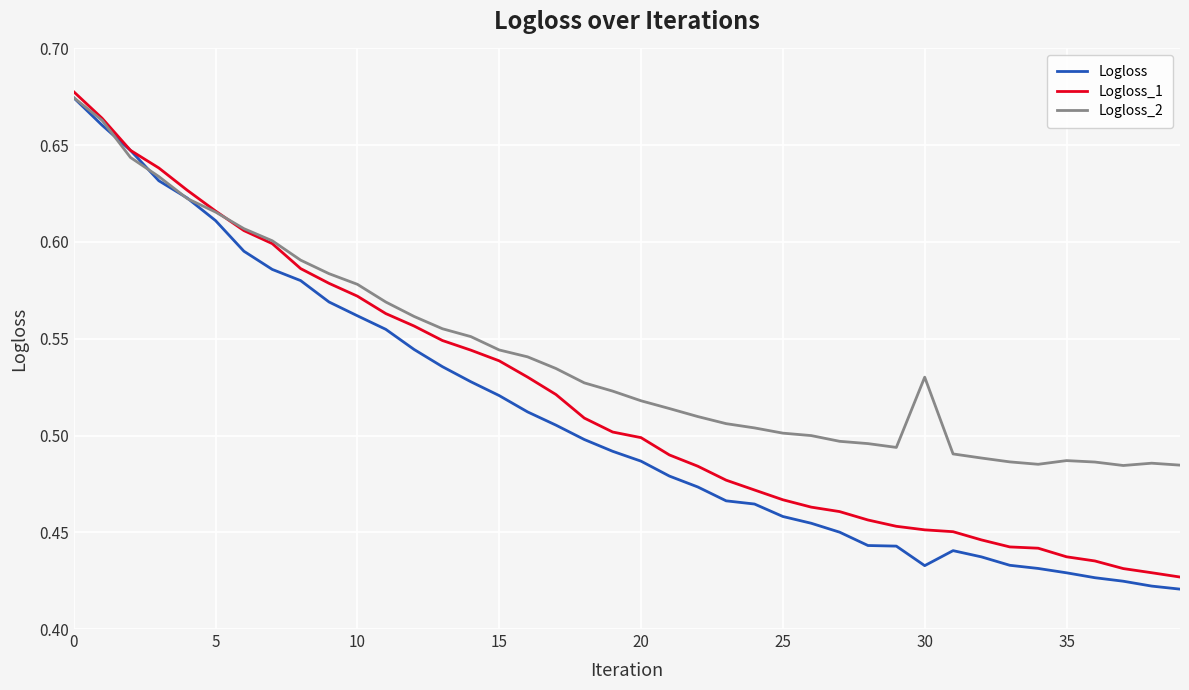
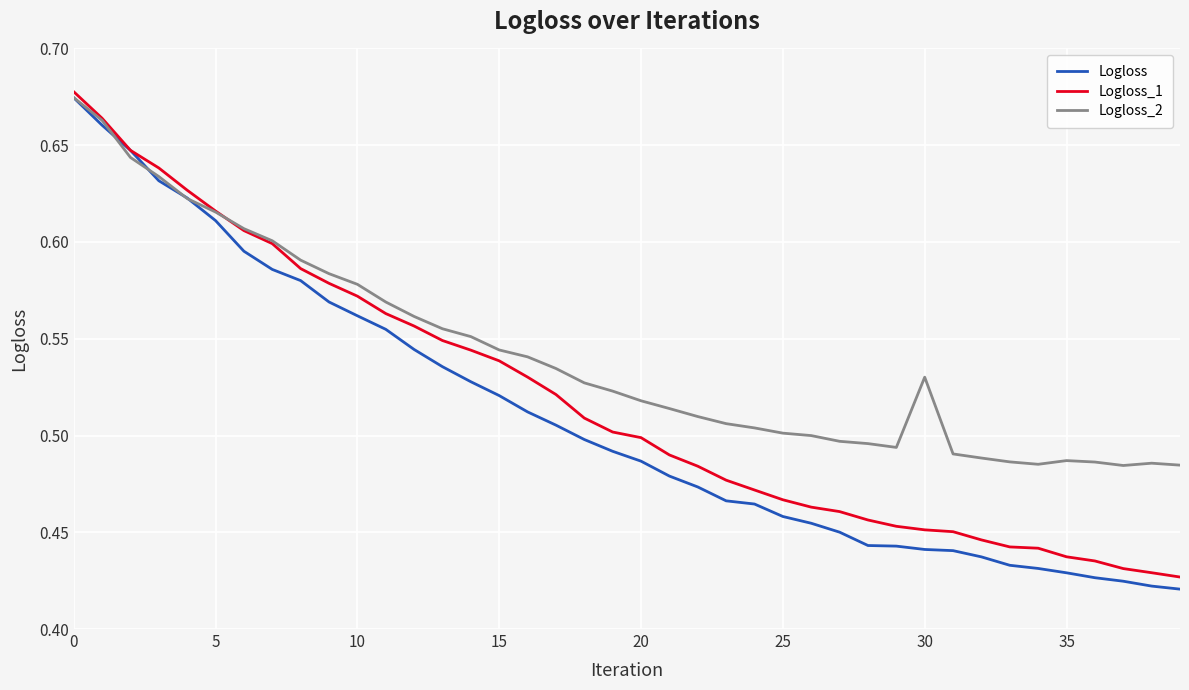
  {
    "Logloss": {
      "5": 0.611,
      "10": 0.562,
      "15": 0.521,
      "20": 0.487,
      "25": 0.458,
-     "30": 0.433,
+     "30": 0.441,
      "35": 0.429
    },
    "Logloss_1": {
      "0": 0.678,
      "10": 0.572,
      "15": 0.539,
      "20": 0.499,
      "25": 0.467,
      "30": 0.451,
      "35": 0.437
    },
    "Logloss_2": {
      "10": 0.578,
      "15": 0.544,
      "20": 0.518,
      "25": 0.501,
      "30": 0.530,
      "35": 0.487
    }
  }
